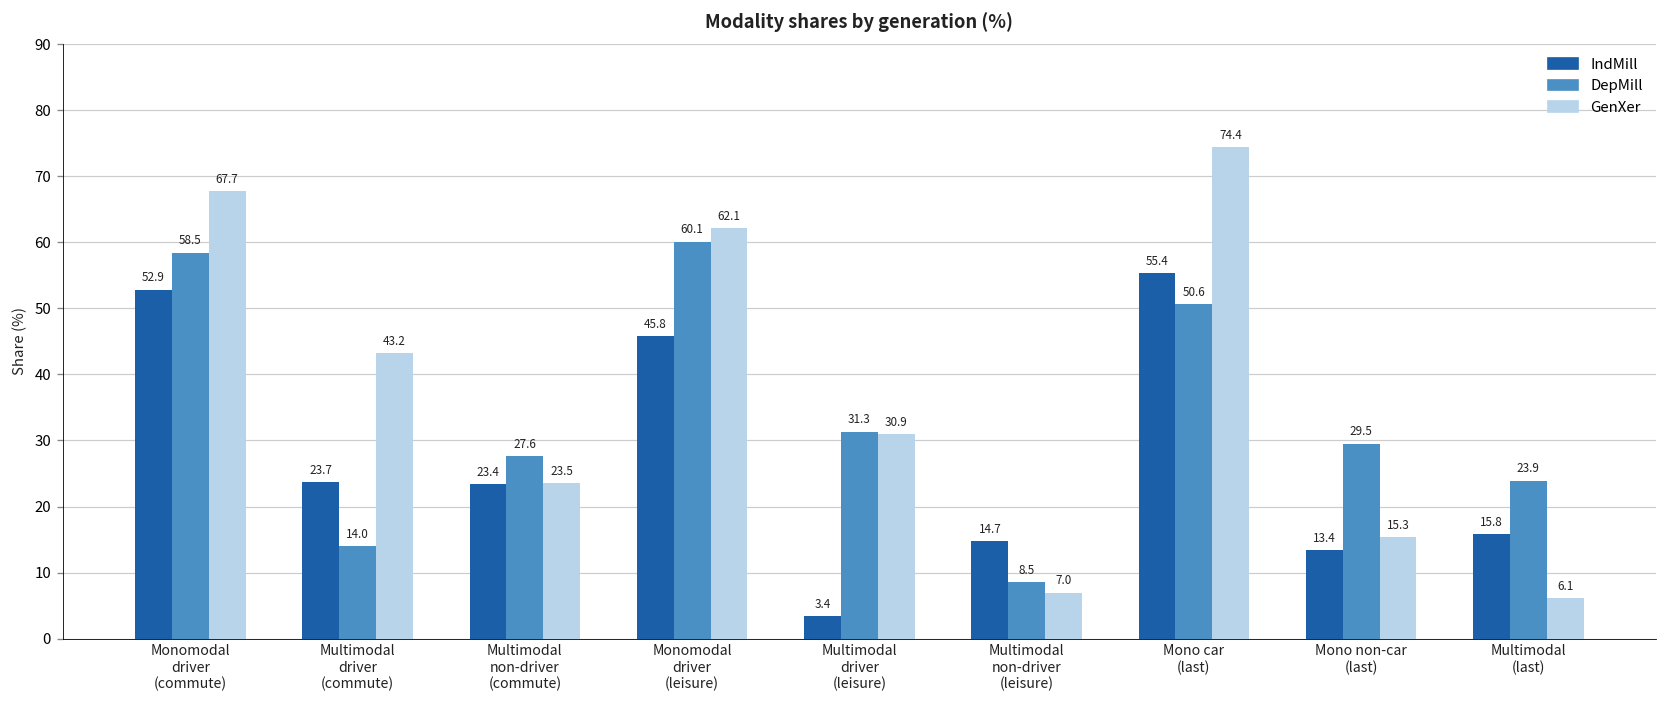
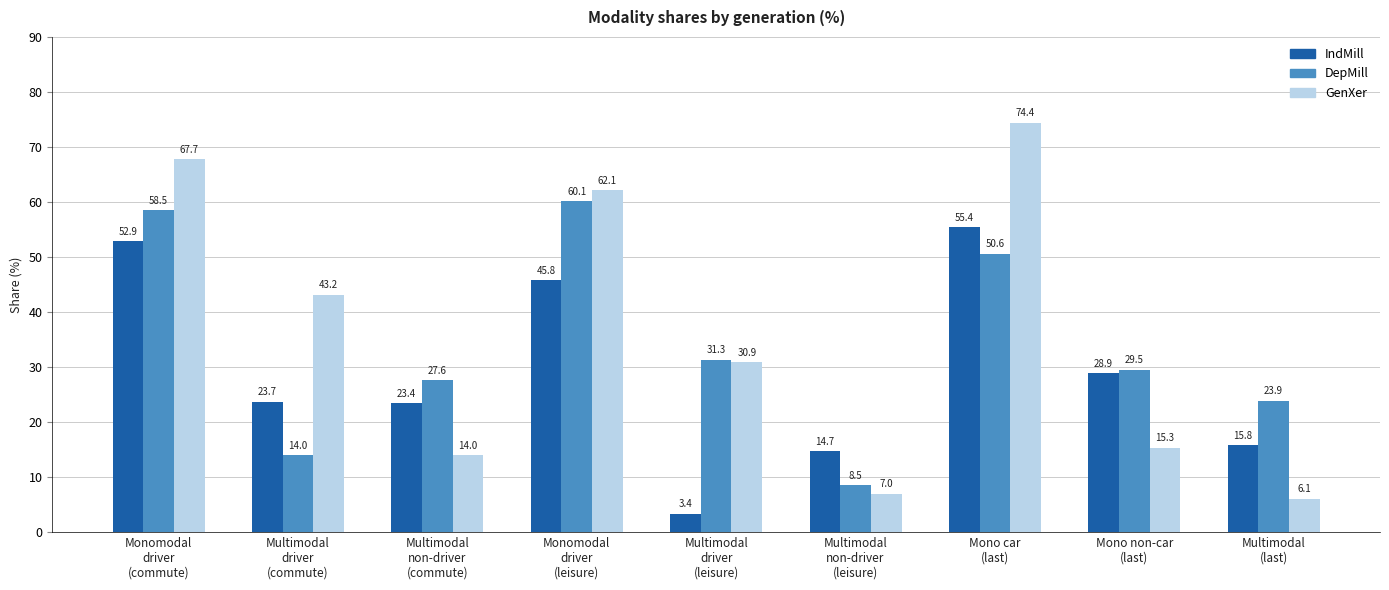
  {
    "IndMill": {
      "Monomodal driver (commute)": 52.9,
      "Multimodal driver (commute)": 23.7,
      "Multimodal non-driver (commute)": 23.4,
      "Monomodal driver (leisure)": 45.8,
      "Multimodal driver (leisure)": 3.4,
      "Multimodal non-driver (leisure)": 14.7,
      "Mono car (last)": 55.4,
-     "Mono non-car (last)": 13.4,
+     "Mono non-car (last)": 28.9,
      "Multimodal (last)": 15.8
    },
    "DepMill": {
      "Monomodal driver (commute)": 58.5,
      "Multimodal driver (commute)": 14.0,
      "Multimodal non-driver (commute)": 27.6,
      "Monomodal driver (leisure)": 60.1,
      "Multimodal driver (leisure)": 31.3,
      "Multimodal non-driver (leisure)": 8.5,
      "Mono car (last)": 50.6,
      "Mono non-car (last)": 29.5,
      "Multimodal (last)": 23.9
    },
    "GenXer": {
      "Monomodal driver (commute)": 67.7,
      "Multimodal driver (commute)": 43.2,
-     "Multimodal non-driver (commute)": 23.5,
+     "Multimodal non-driver (commute)": 14.0,
      "Monomodal driver (leisure)": 62.1,
      "Multimodal driver (leisure)": 30.9,
      "Multimodal non-driver (leisure)": 7.0,
      "Mono car (last)": 74.4,
      "Mono non-car (last)": 15.3,
      "Multimodal (last)": 6.1
    }
  }
